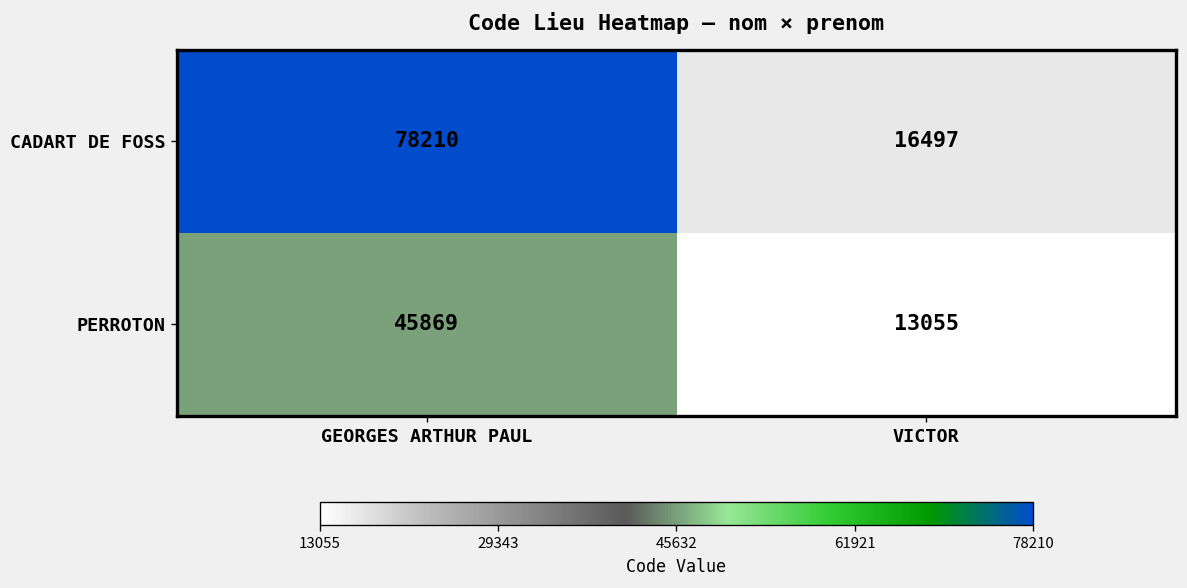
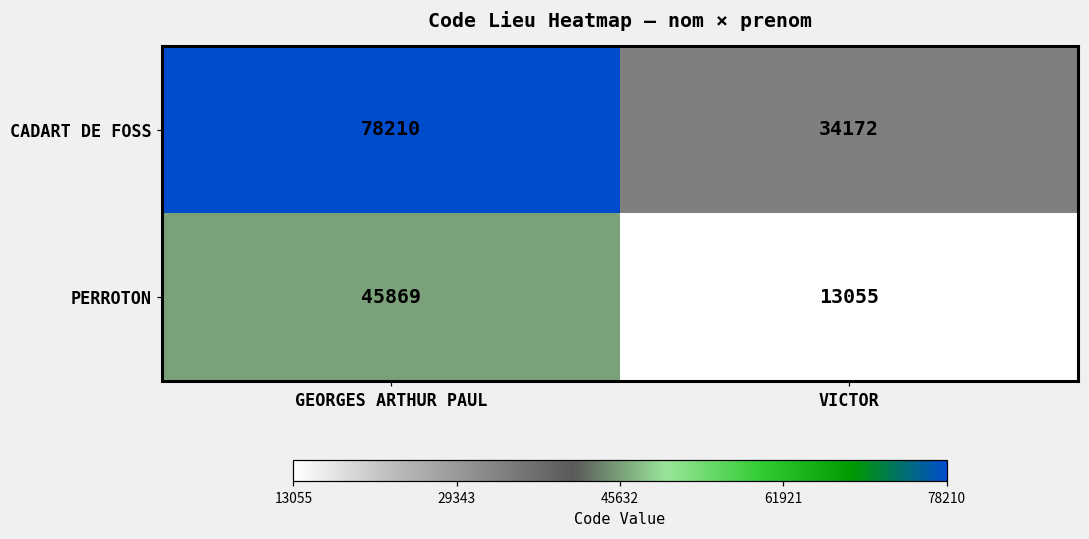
  {
    "CADART DE FOSS": {
      "GEORGES ARTHUR PAUL": 78210,
-     "VICTOR": 16497
+     "VICTOR": 34172
    },
    "PERROTON": {
      "GEORGES ARTHUR PAUL": 45869,
      "VICTOR": 13055
    }
  }
